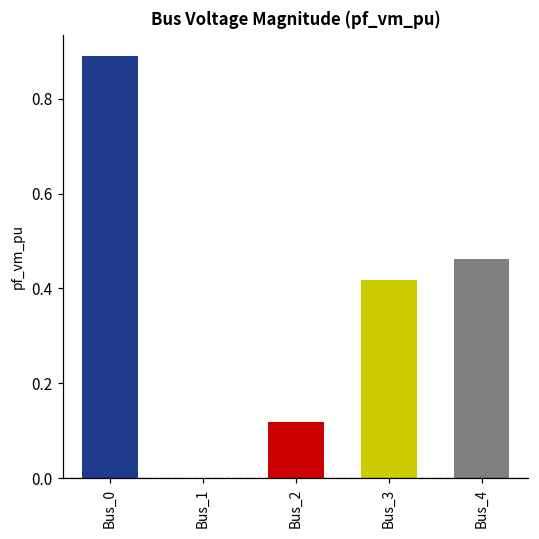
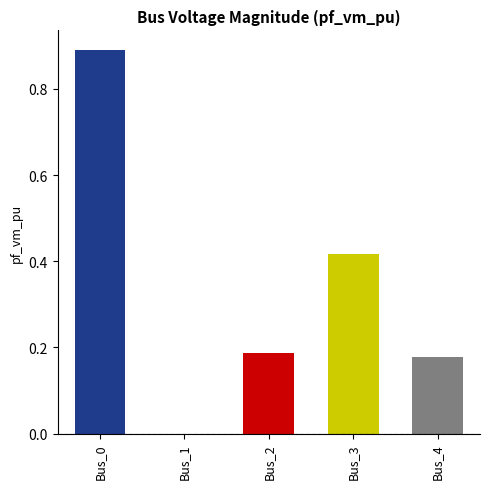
  {
    "Bus_0": 0.89,
    "Bus_1": 0.00,
-   "Bus_2": 0.12,
+   "Bus_2": 0.19,
    "Bus_3": 0.42,
-   "Bus_4": 0.46
+   "Bus_4": 0.18
  }
